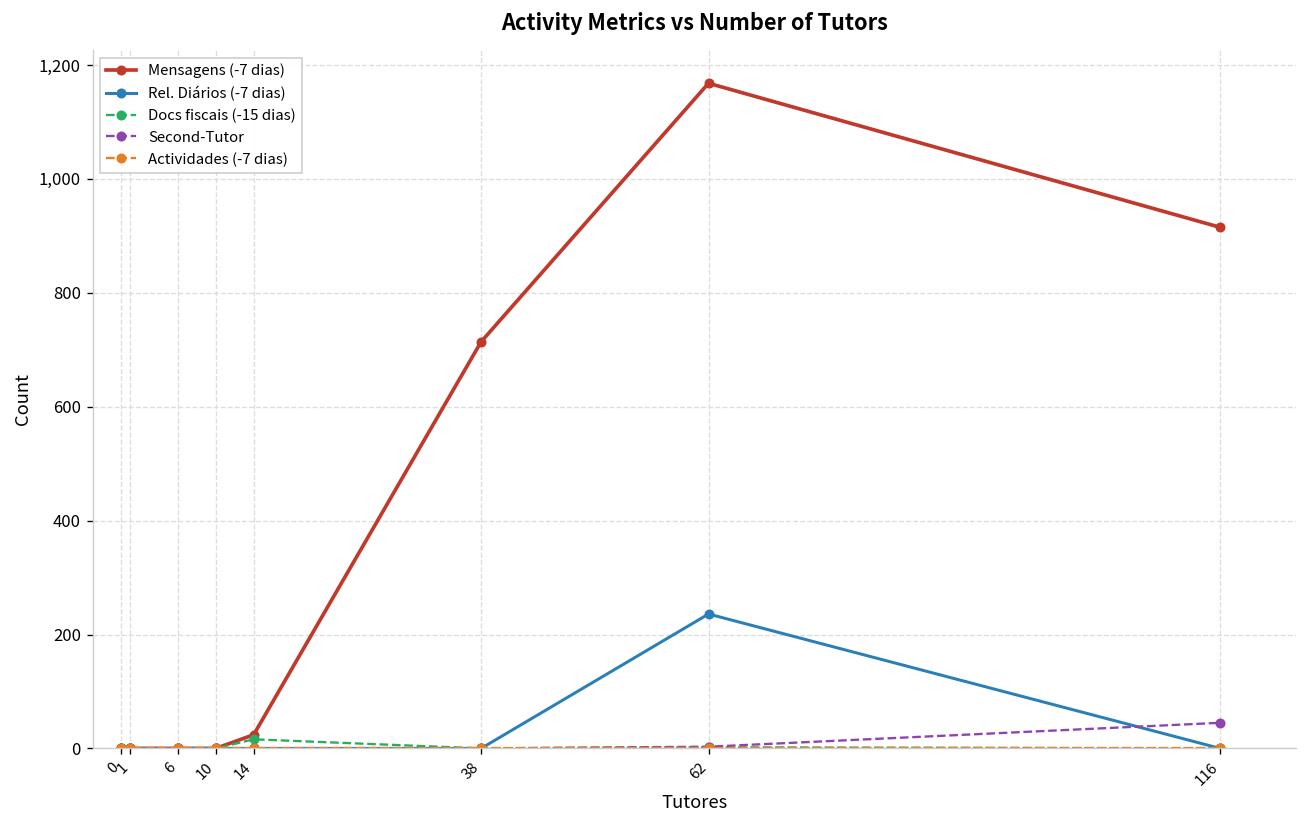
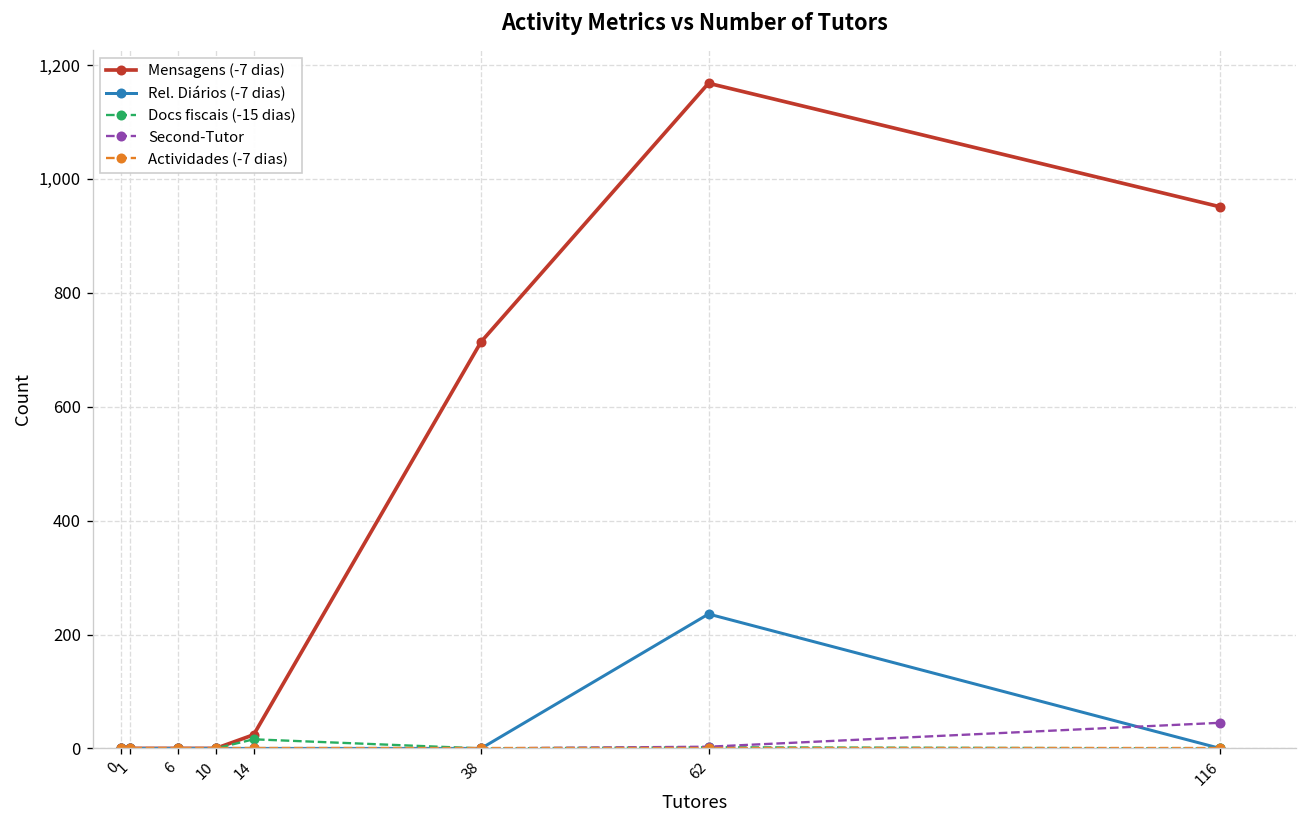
  {
    "Mensagens (-7 dias)": {
      "14": "20",
      "38": "710",
      "62": "1,170",
-     "116": "920"
+     "116": "950"
    },
    "Rel. Diários (-7 dias)": {
      "62": "240"
    },
    "Docs fiscais (-15 dias)": {
      "14": "20"
    },
    "Second-Tutor": {
      "116": "50"
    }
  }
